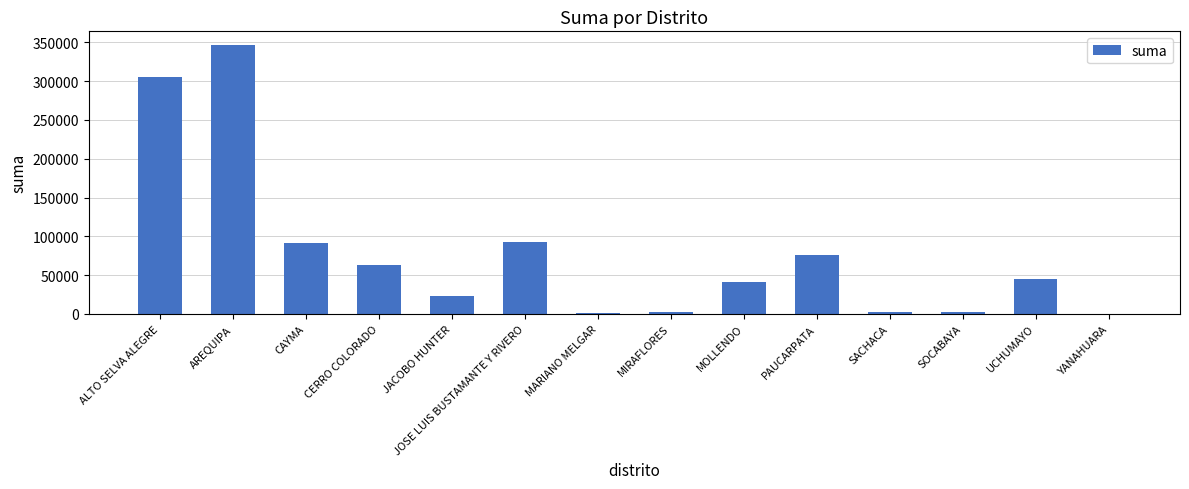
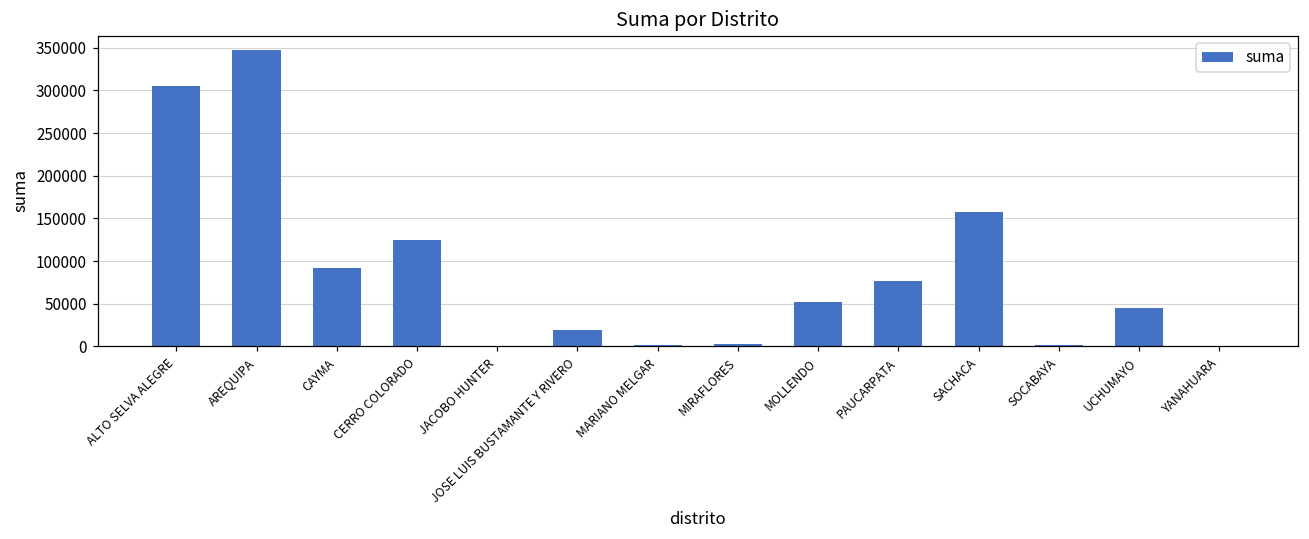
  {
    "ALTO SELVA ALEGRE": 310000,
    "AREQUIPA": 350000,
    "CAYMA": 90000,
-   "CERRO COLORADO": 60000,
-   "JACOBO HUNTER": 20000,
-   "JOSE LUIS BUSTAMANTE Y RIVERO": 90000,
-   "MOLLENDO": 40000,
+   "CERRO COLORADO": 120000,
+   "JACOBO HUNTER": 0,
+   "JOSE LUIS BUSTAMANTE Y RIVERO": 20000,
+   "MOLLENDO": 50000,
    "PAUCARPATA": 80000,
-   "SACHACA": 0,
+   "SACHACA": 160000,
    "UCHUMAYO": 50000
  }
